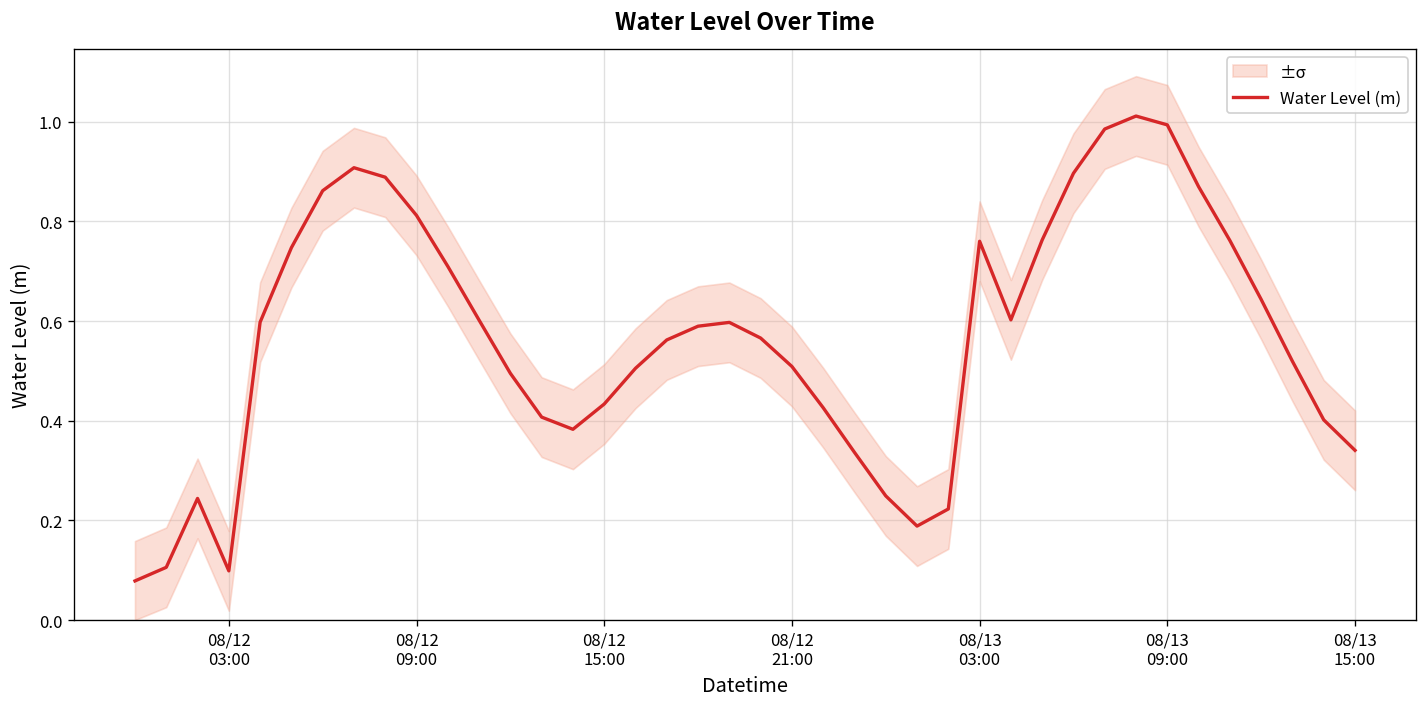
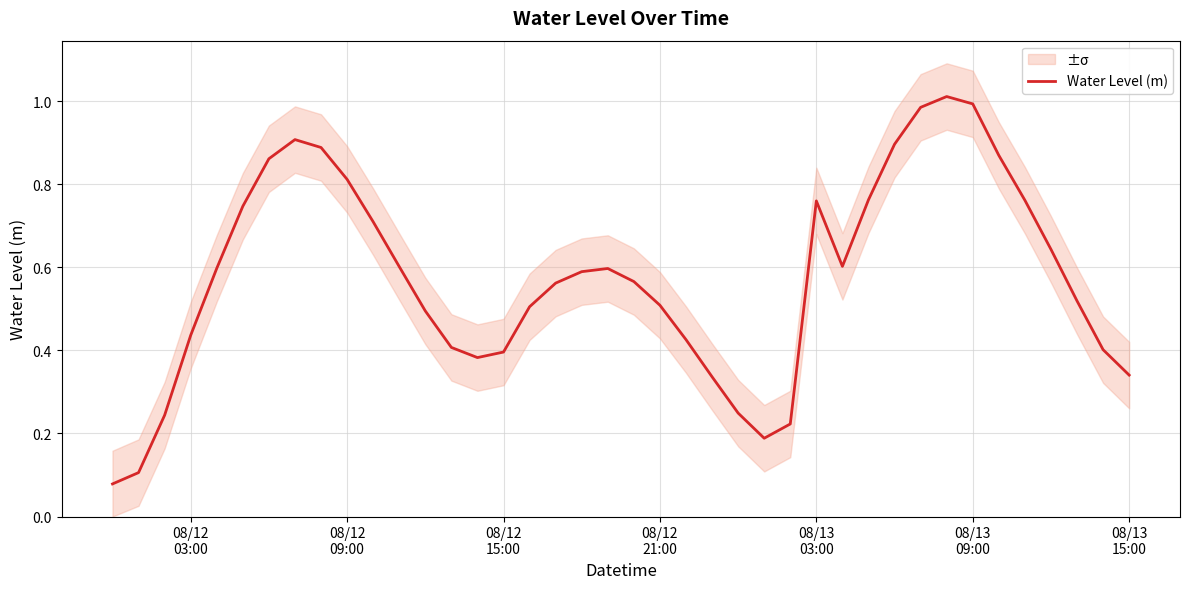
  {
    "Water Level (m)": {
-     "08/12 03:00": 0.10,
+     "08/12 03:00": 0.44,
      "08/12 09:00": 0.81,
-     "08/12 15:00": 0.43,
+     "08/12 15:00": 0.40,
      "08/12 21:00": 0.51,
      "08/13 03:00": 0.76,
      "08/13 09:00": 0.99,
      "08/13 15:00": 0.34
    }
  }
